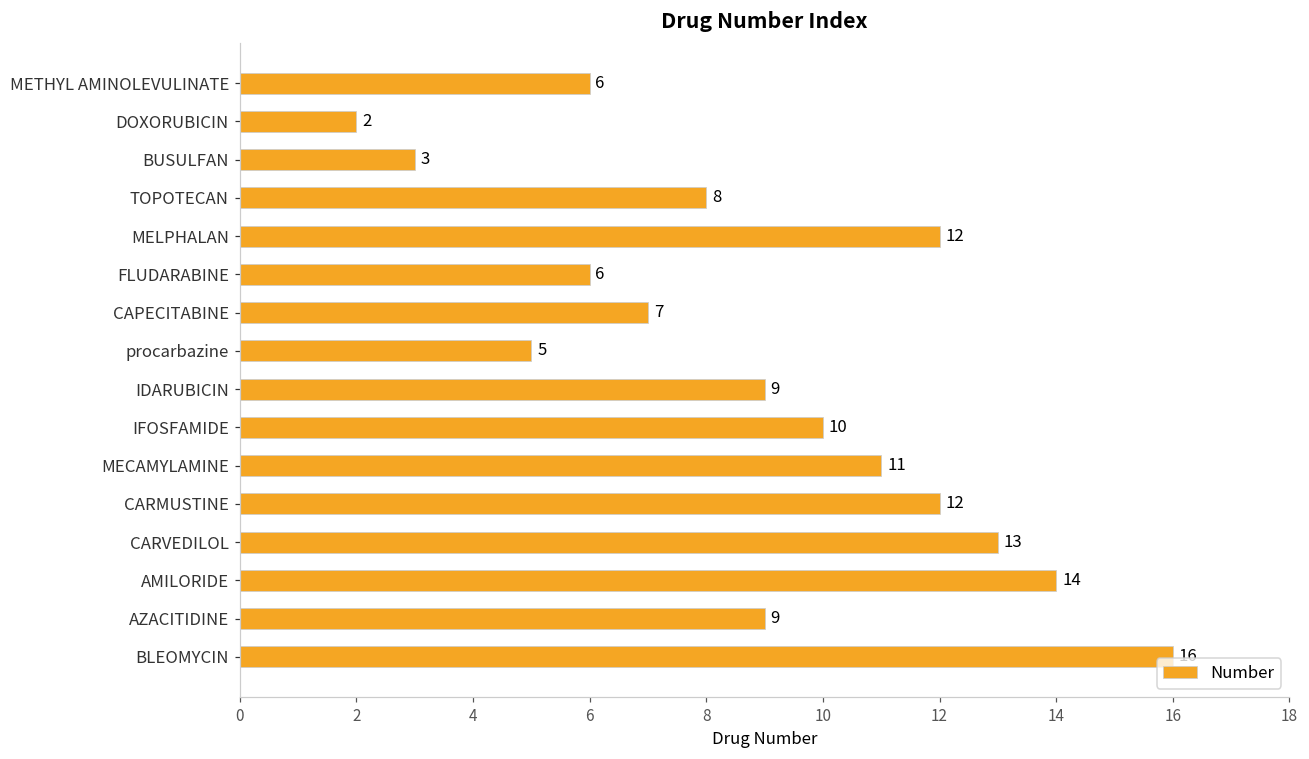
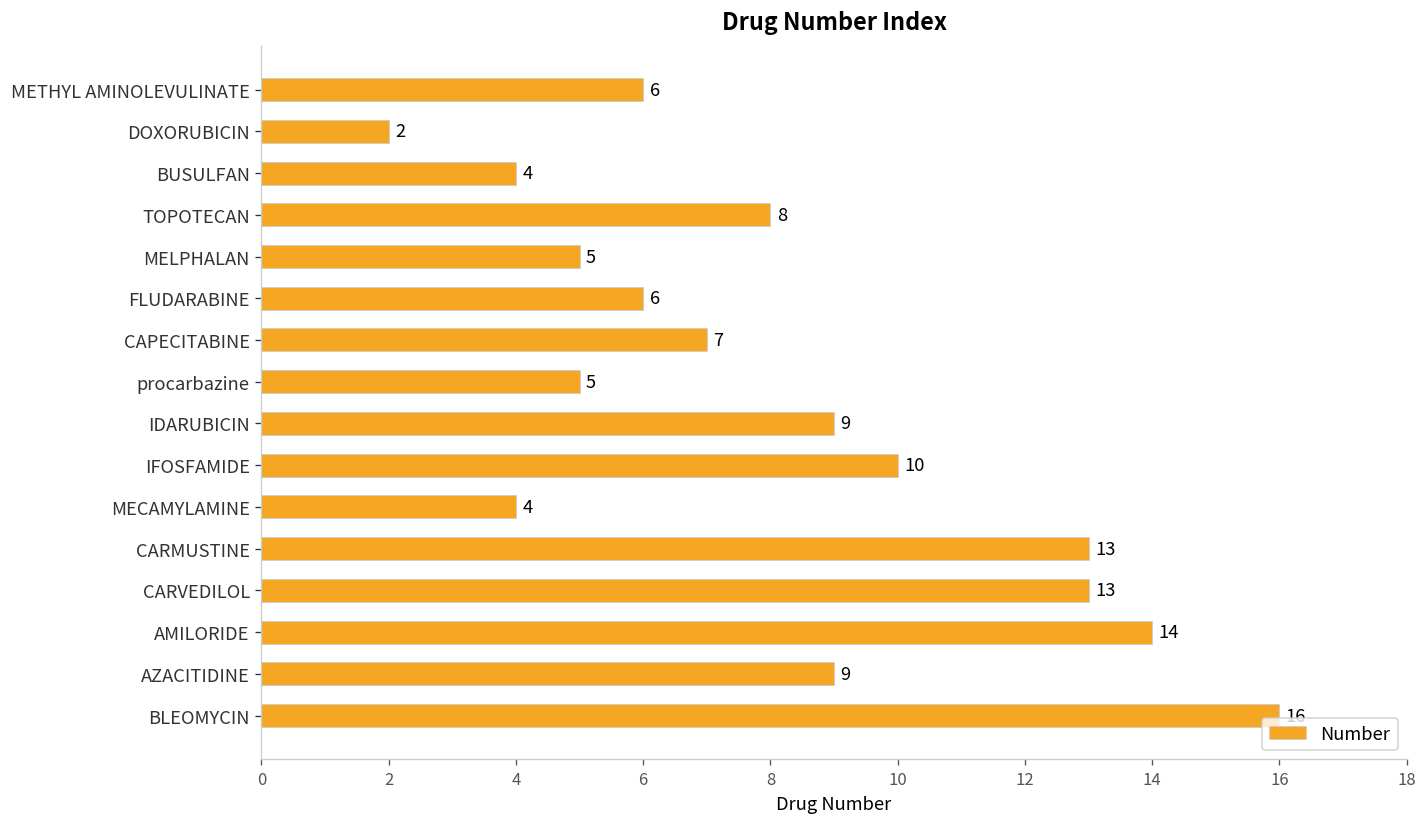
  {
    "METHYL AMINOLEVULINATE": 6,
    "DOXORUBICIN": 2,
-   "BUSULFAN": 3,
+   "BUSULFAN": 4,
    "TOPOTECAN": 8,
-   "MELPHALAN": 12,
+   "MELPHALAN": 5,
    "FLUDARABINE": 6,
    "CAPECITABINE": 7,
    "procarbazine": 5,
    "IDARUBICIN": 9,
    "IFOSFAMIDE": 10,
-   "MECAMYLAMINE": 11,
-   "CARMUSTINE": 12,
+   "MECAMYLAMINE": 4,
+   "CARMUSTINE": 13,
    "CARVEDILOL": 13,
    "AMILORIDE": 14,
    "AZACITIDINE": 9
  }
